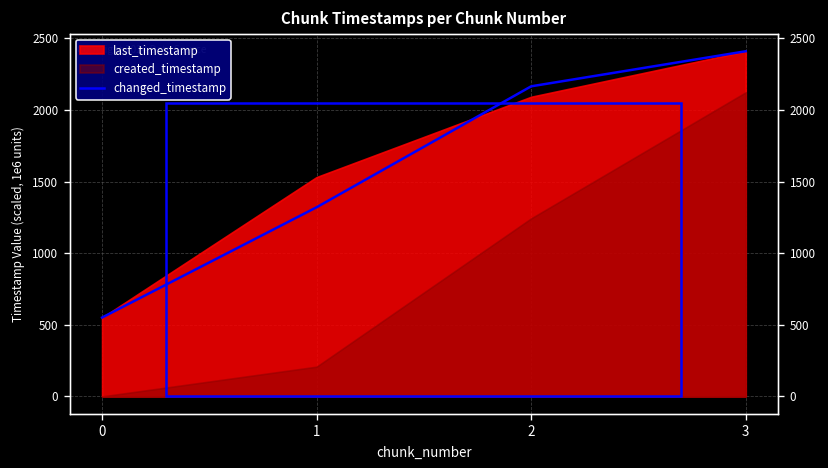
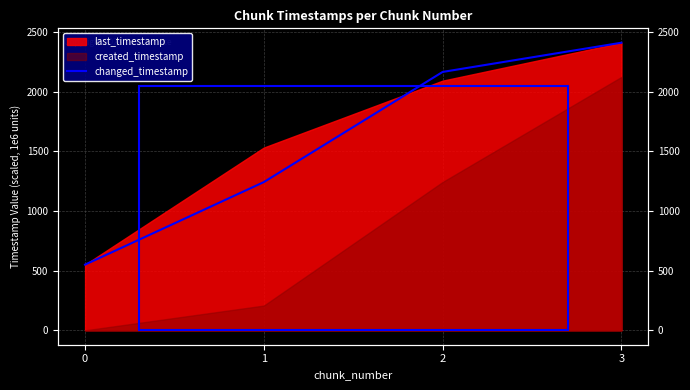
  {
    "changed_timestamp": {
-     "1": 1320,
+     "1": 1240,
      "2": 2160
    }
  }
